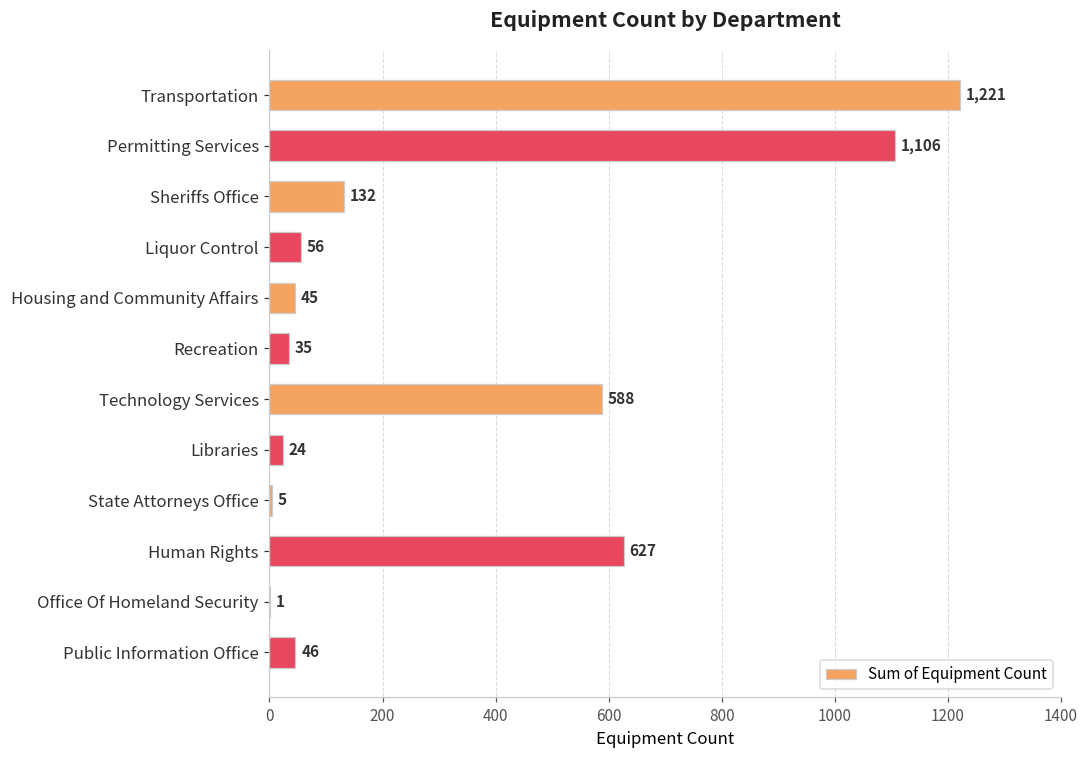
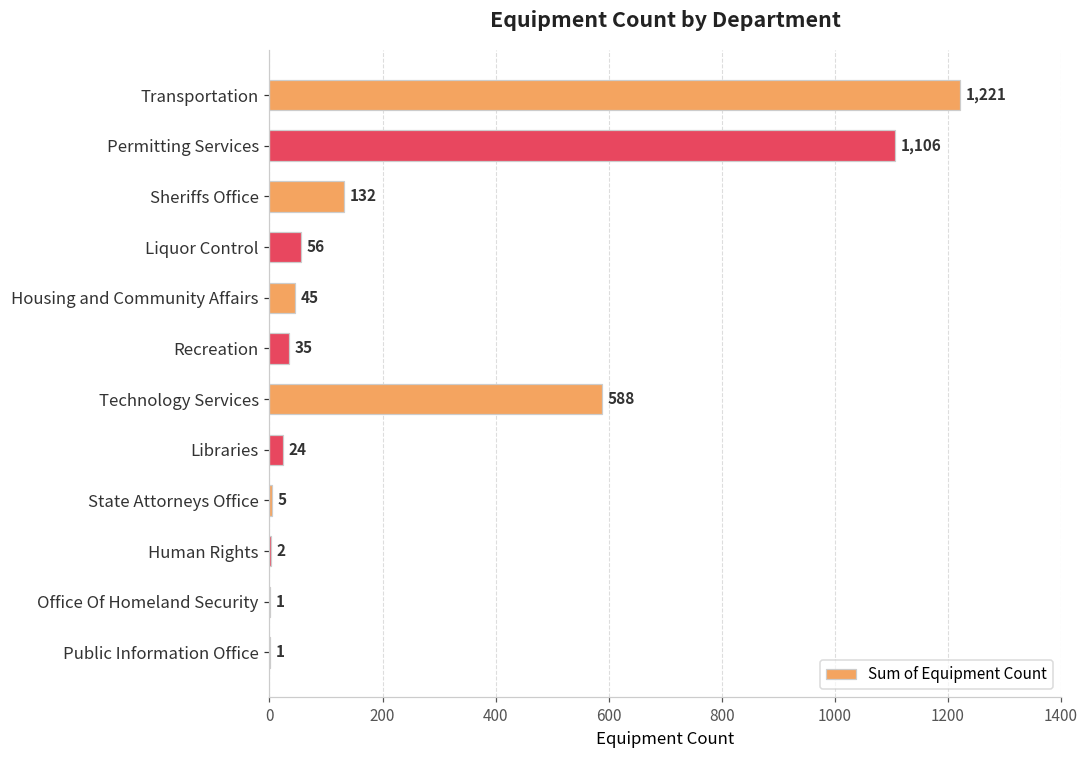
  {
    "Transportation": "1,221",
    "Permitting Services": "1,106",
    "Sheriffs Office": "132",
    "Liquor Control": "56",
    "Housing and Community Affairs": "45",
    "Recreation": "35",
    "Technology Services": "588",
    "Libraries": "24",
    "State Attorneys Office": "5",
-   "Human Rights": "627",
+   "Human Rights": "2",
    "Office Of Homeland Security": "1",
-   "Public Information Office": "46"
+   "Public Information Office": "1"
  }
